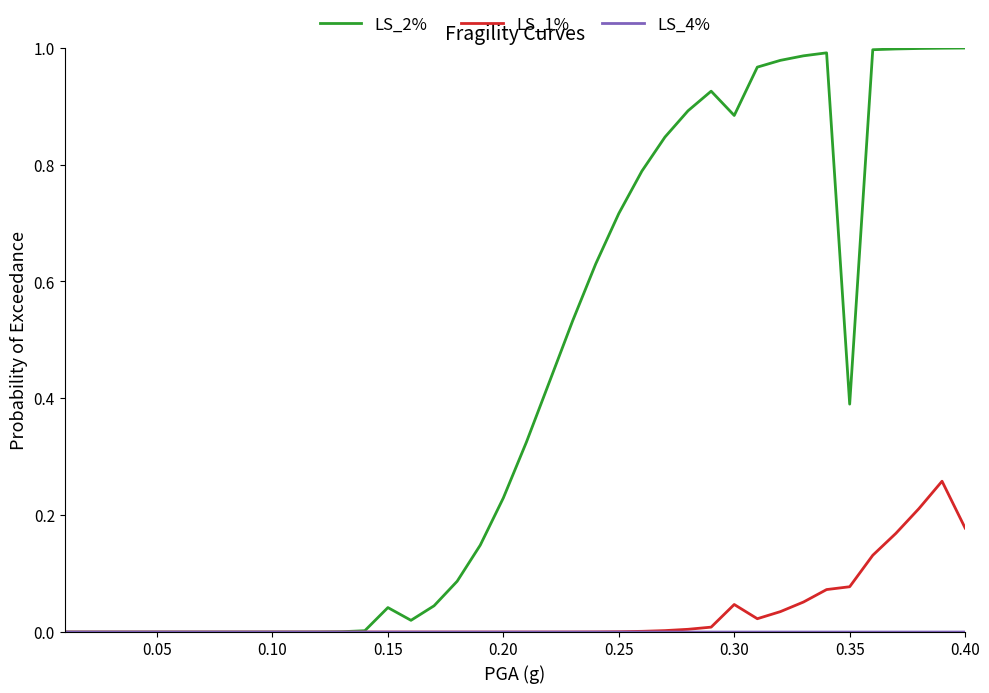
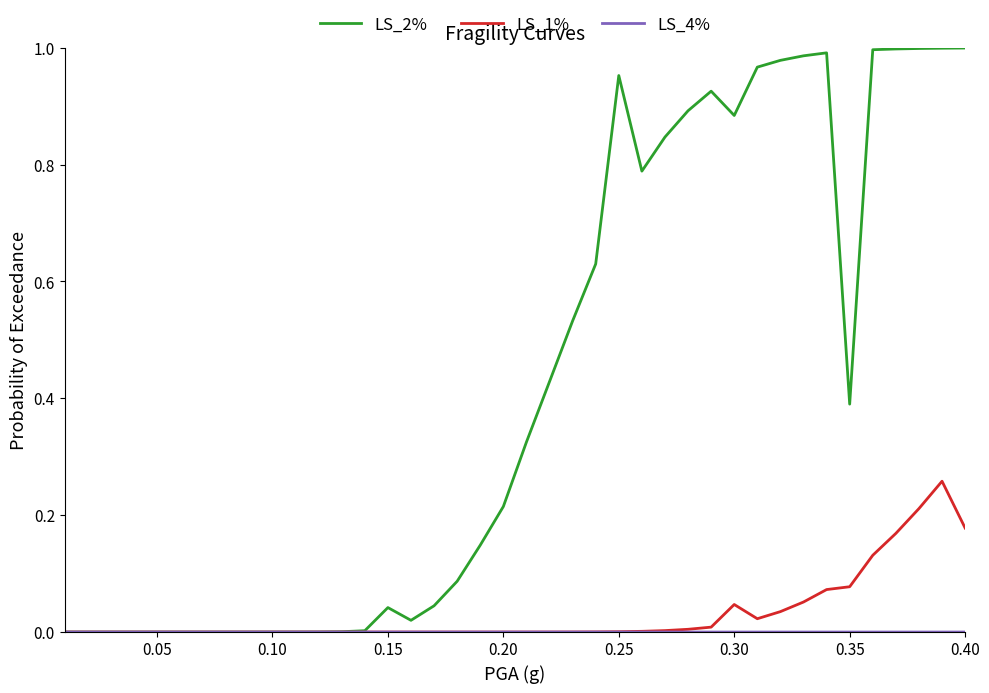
  {
    "LS_2%": {
      "0.15": 0.04,
-     "0.20": 0.23,
-     "0.25": 0.72,
+     "0.20": 0.21,
+     "0.25": 0.95,
      "0.30": 0.88,
      "0.35": 0.39,
      "0.40": 1.00
    },
    "LS_1%": {
      "0.30": 0.05,
      "0.35": 0.08,
      "0.40": 0.18
    },
    "LS_4%": {
      "0.30": 0.00,
      "0.35": 0.00,
      "0.40": 0.00
    }
  }
